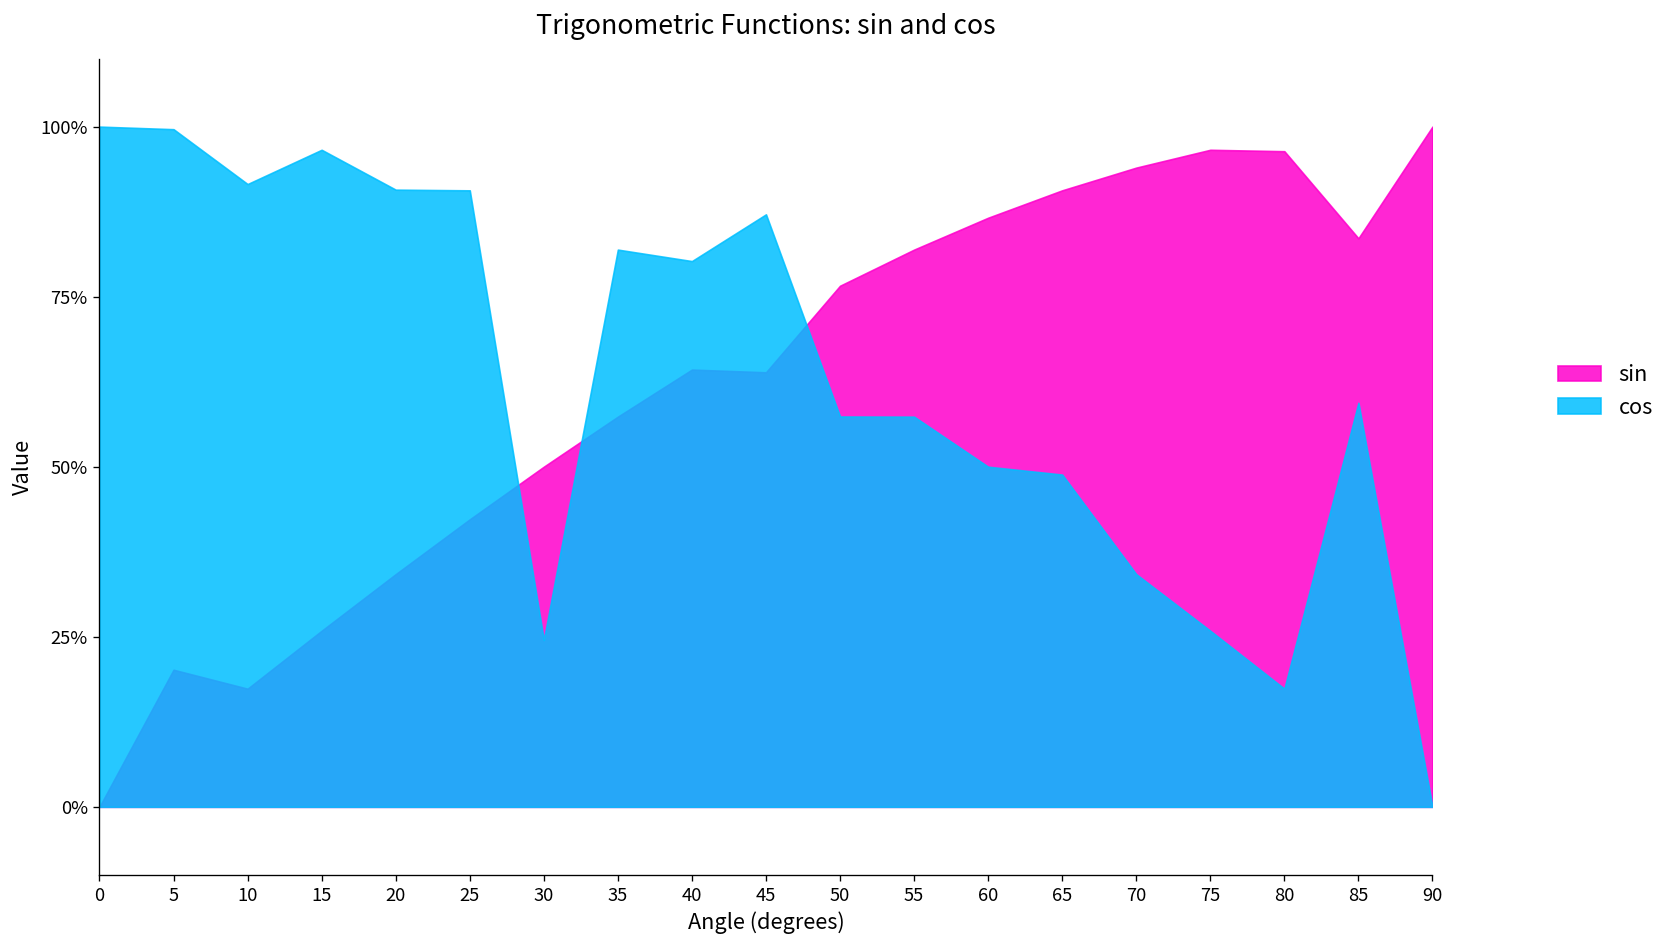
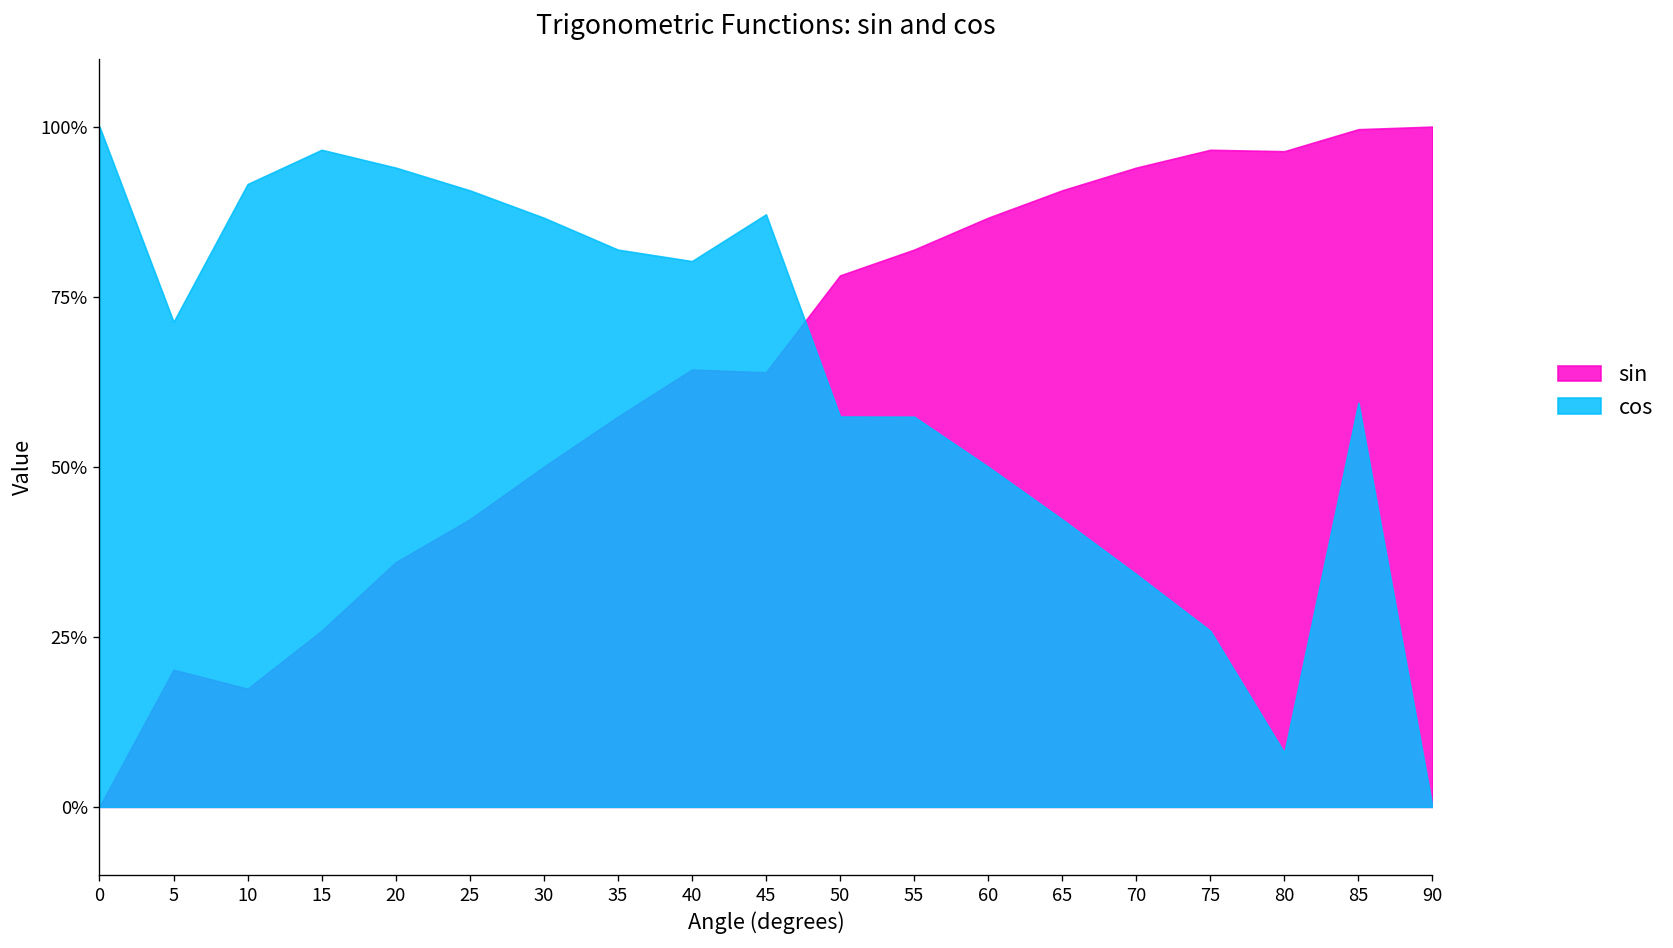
  {
    "sin": {
      "0": "0%",
      "5": "20%",
      "10": "17%",
      "15": "26%",
-     "20": "34%",
+     "20": "36%",
      "25": "42%",
      "30": "50%",
      "35": "57%",
      "40": "64%",
      "45": "64%",
-     "50": "77%",
+     "50": "78%",
      "55": "82%",
      "60": "87%",
      "65": "91%",
      "70": "94%",
      "75": "97%",
      "80": "96%",
-     "85": "84%",
+     "85": "100%",
      "90": "100%"
    },
    "cos": {
      "0": "100%",
-     "5": "100%",
+     "5": "71%",
      "10": "92%",
      "15": "97%",
-     "20": "91%",
+     "20": "94%",
      "25": "91%",
-     "30": "25%",
+     "30": "87%",
      "35": "82%",
      "40": "80%",
      "45": "87%",
      "50": "57%",
      "55": "57%",
      "60": "50%",
-     "65": "49%",
+     "65": "42%",
      "70": "34%",
      "75": "26%",
-     "80": "17%",
+     "80": "8%",
      "85": "59%",
      "90": "0%"
    }
  }
